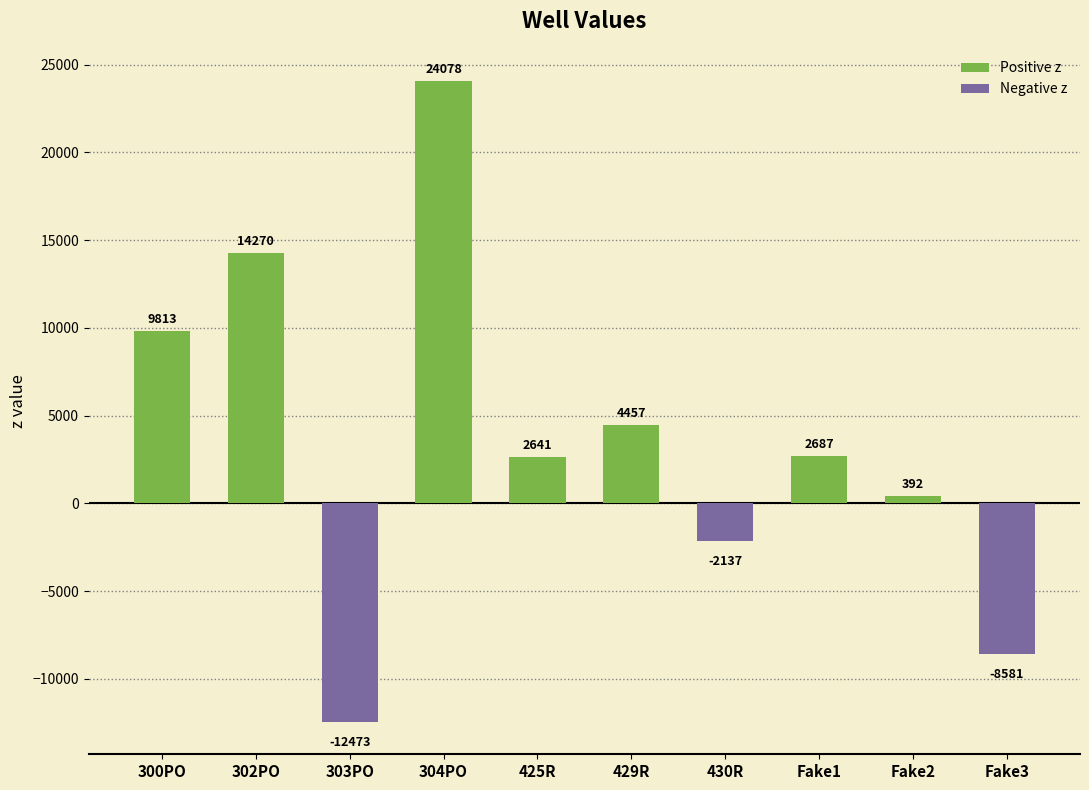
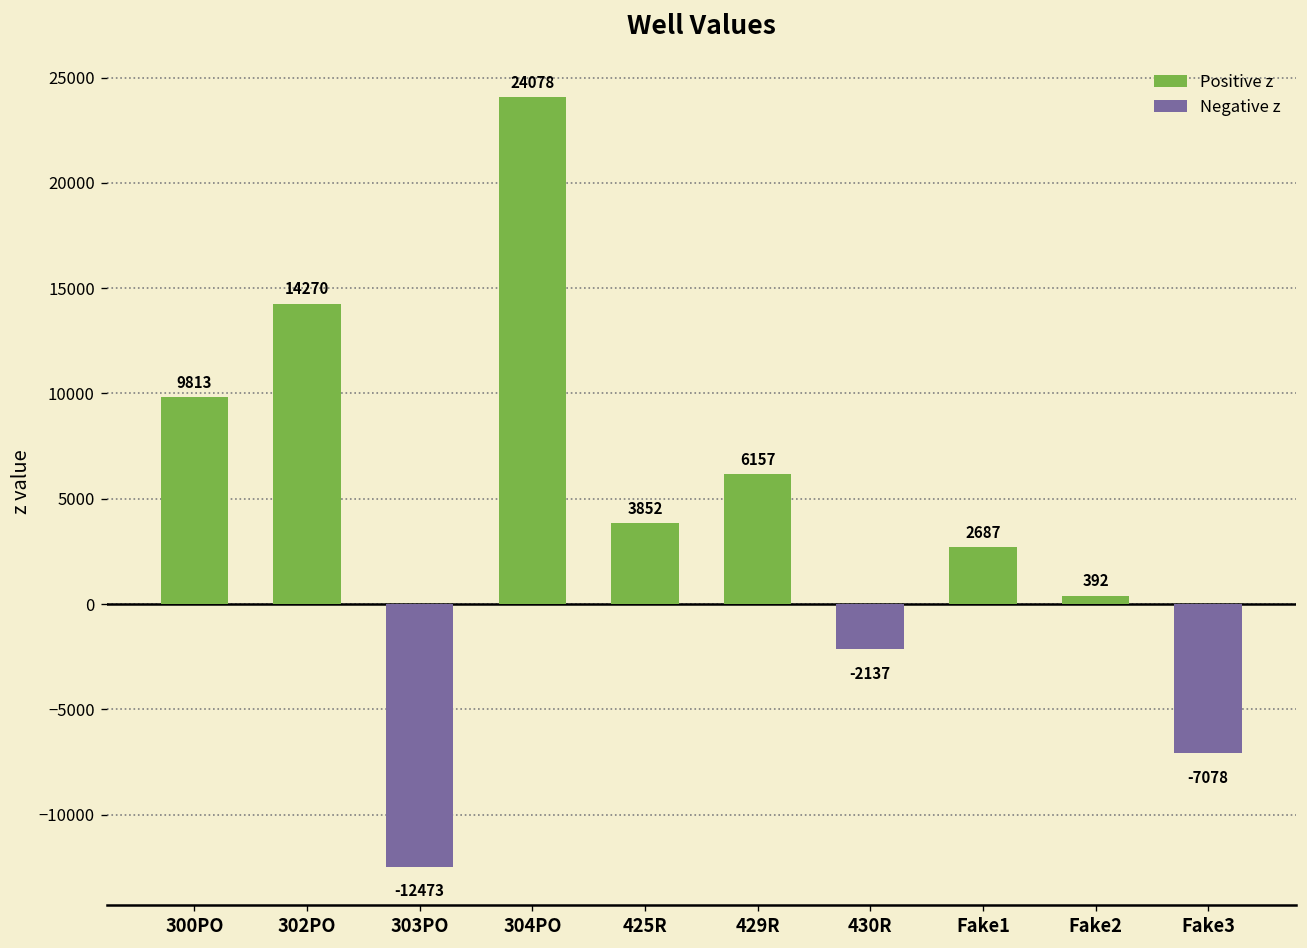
  {
    "300PO": 9813,
    "302PO": 14270,
    "303PO": -12473,
    "304PO": 24078,
-   "425R": 2641,
-   "429R": 4457,
+   "425R": 3852,
+   "429R": 6157,
    "430R": -2137,
    "Fake1": 2687,
    "Fake2": 392,
-   "Fake3": -8581
+   "Fake3": -7078
  }
